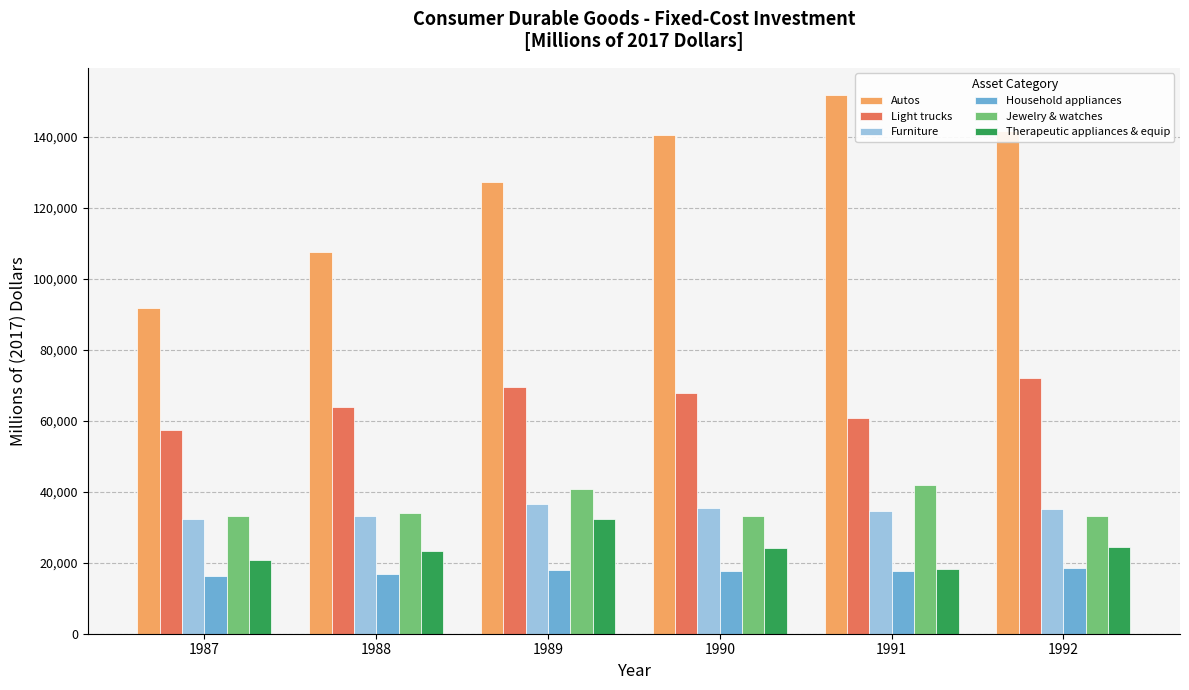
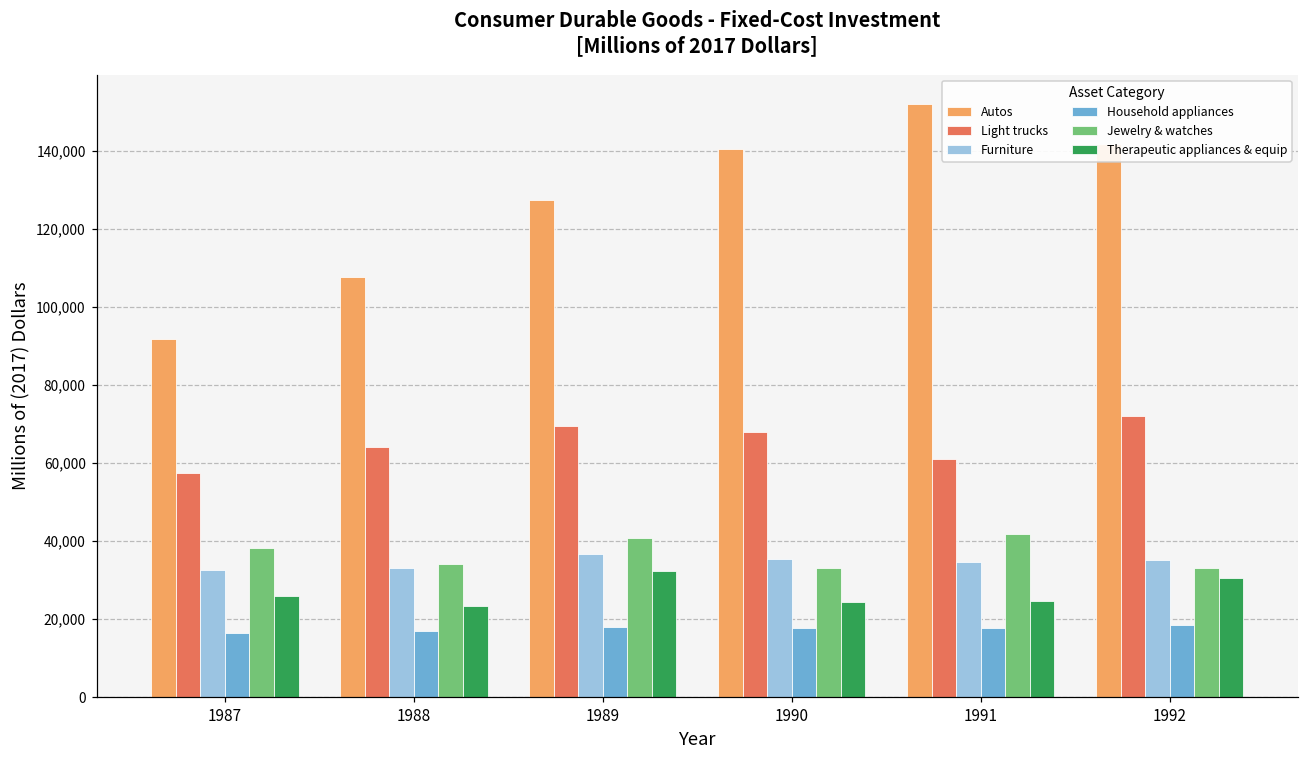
  {
    "Jewelry & watches": {
-     "1987": "33,000",
+     "1987": "38,000",
      "1988": "34,000",
      "1989": "41,000",
      "1990": "33,000",
      "1991": "42,000",
      "1992": "33,000"
    },
    "Therapeutic appliances & equip": {
-     "1987": "21,000",
+     "1987": "26,000",
      "1988": "23,000",
      "1989": "32,000",
      "1990": "24,000",
-     "1991": "18,000",
-     "1992": "24,000"
+     "1991": "25,000",
+     "1992": "31,000"
    }
  }
